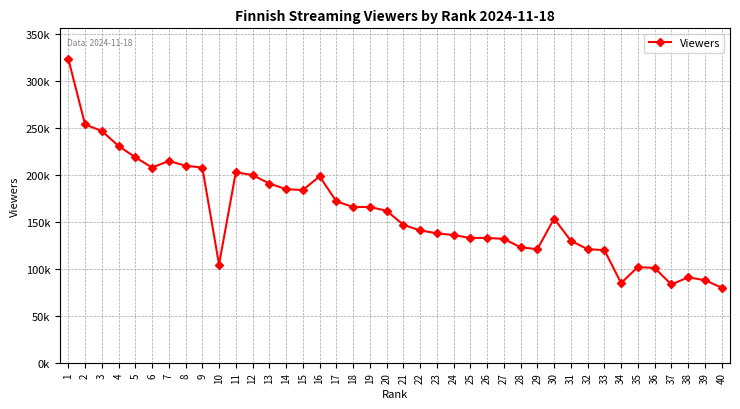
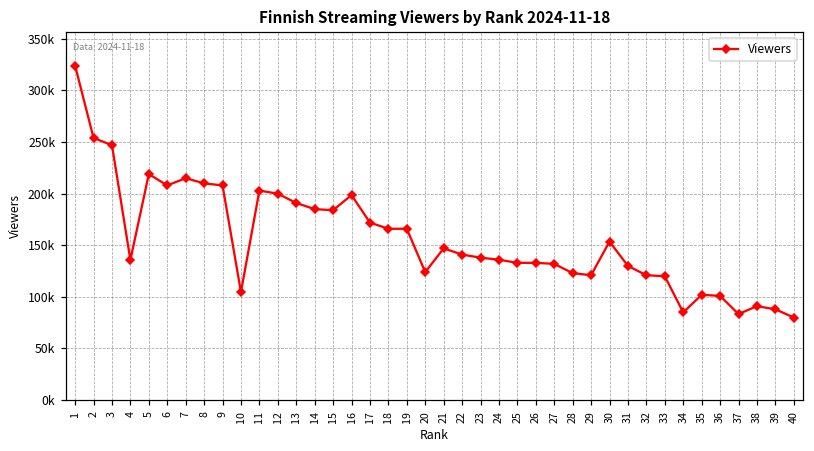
  {
    "2": 250000,
    "3": 250000,
-   "4": 230000,
+   "4": 140000,
    "5": 220000,
    "6": 210000,
    "7": 220000,
    "8": 210000,
    "9": 210000,
    "10": 100000,
    "11": 200000,
    "12": 200000,
    "13": 190000,
    "14": 190000,
    "15": 180000,
    "16": 200000,
    "17": 170000,
    "18": 170000,
    "19": 170000,
-   "20": 160000,
+   "20": 120000,
    "21": 150000,
    "22": 140000,
    "23": 140000,
    "24": 140000,
    "25": 130000,
    "26": 130000,
    "27": 130000,
    "28": 120000,
    "29": 120000,
    "30": 150000,
    "31": 130000,
    "32": 120000,
    "33": 120000,
    "34": 80000,
    "35": 100000,
    "36": 100000,
    "37": 80000,
    "38": 90000,
    "39": 90000,
    "40": 80000
  }
